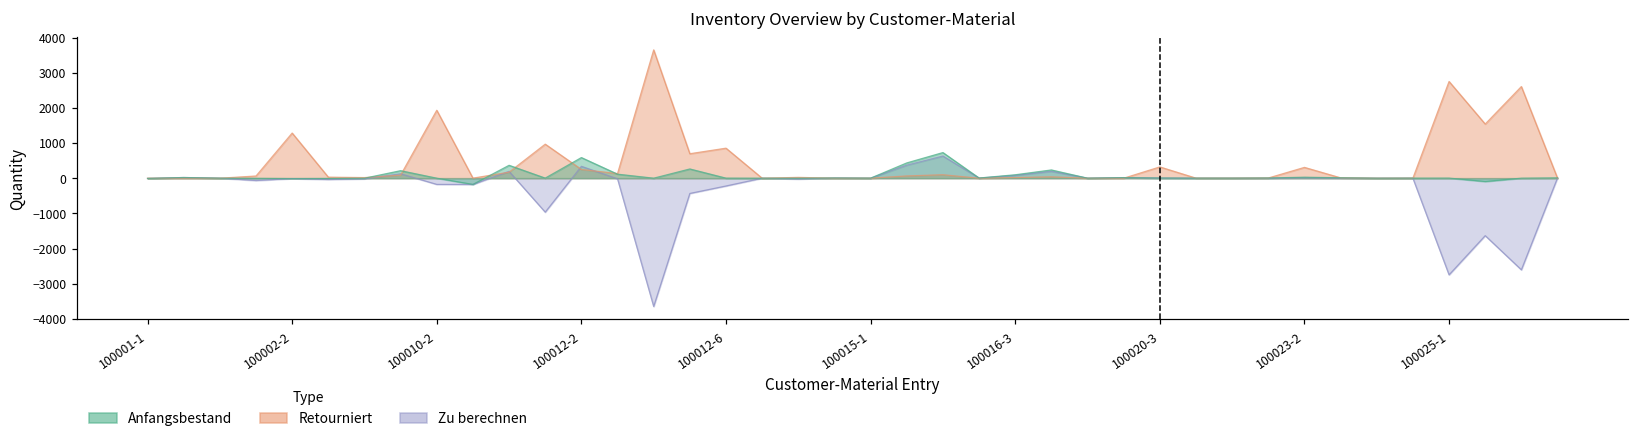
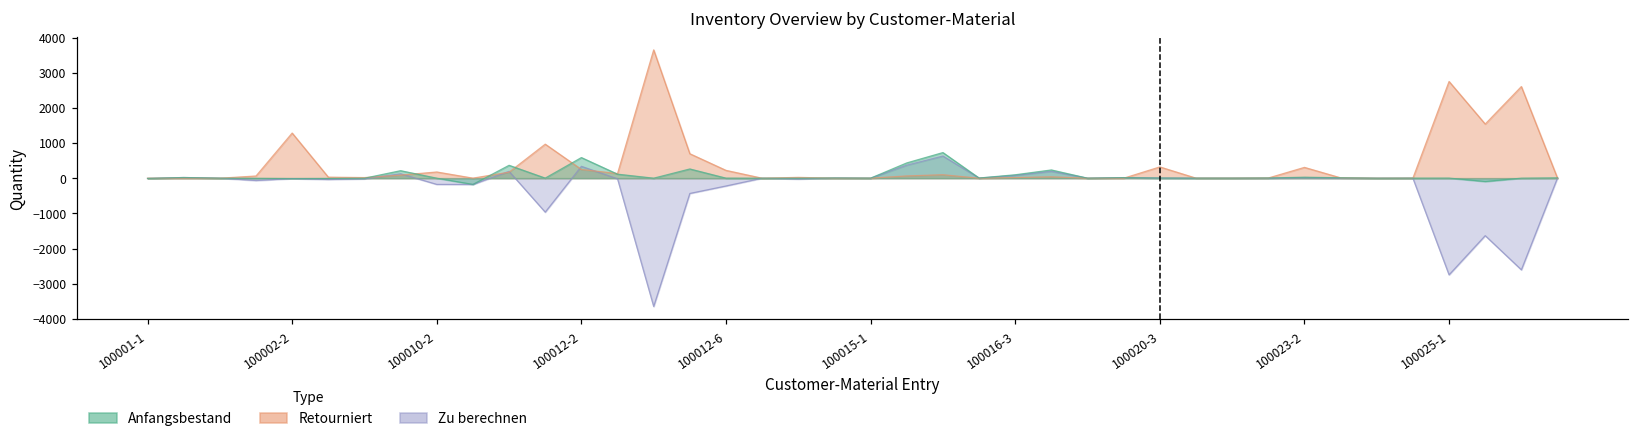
  {
    "Retourniert": {
      "100002-2": 1300,
-     "100010-2": 1900,
+     "100010-2": 200,
      "100012-2": 200,
-     "100012-6": 900,
+     "100012-6": 200,
      "100020-3": 300,
      "100023-2": 300,
      "100025-1": 2800
    }
  }
